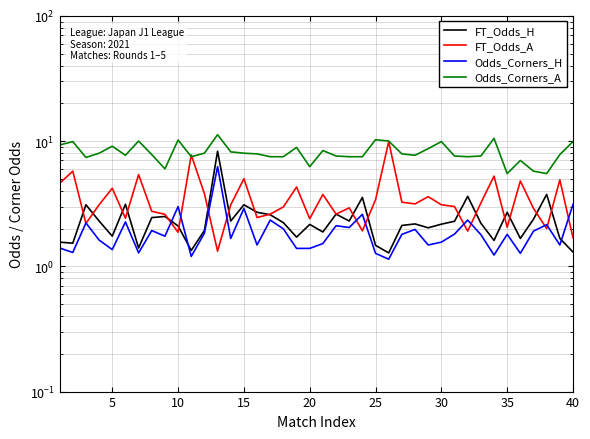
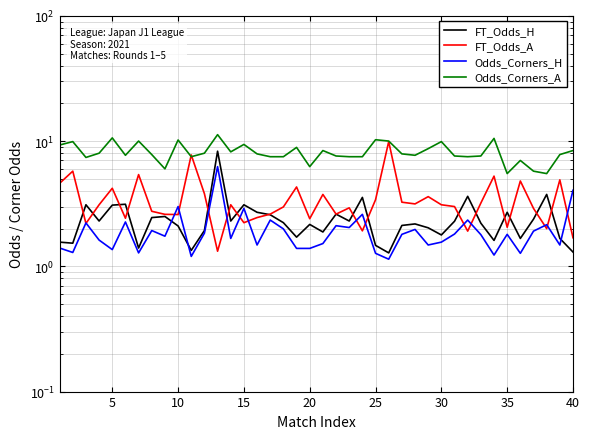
  {
    "FT_Odds_H": {
-     "5": 1.7,
+     "5": 3.1,
      "10": 2.1,
      "15": 3.1,
      "20": 2.2,
      "25": 1.5,
-     "30": 2.2,
+     "30": 1.8,
      "35": 2.7,
      "40": 1.3
    },
    "FT_Odds_A": {
      "5": 4.2,
-     "10": 1.9,
-     "15": 5.0,
+     "10": 2.6,
+     "15": 2.2,
      "20": 2.4,
      "25": 3.4,
      "30": 3.1,
      "35": 2.1,
      "40": 1.7
    },
    "Odds_Corners_H": {
      "5": 1.4,
      "10": 3.0,
      "15": 2.9,
      "20": 1.4,
      "25": 1.3,
      "30": 1.6,
      "35": 1.8,
-     "40": 3.1
+     "40": 4.1
    },
    "Odds_Corners_A": {
-     "5": 9,
+     "5": 11,
      "10": 10,
-     "15": 8,
+     "15": 9,
      "20": 6,
      "25": 10,
      "30": 10,
      "35": 6,
-     "40": 10
+     "40": 8
    }
  }
